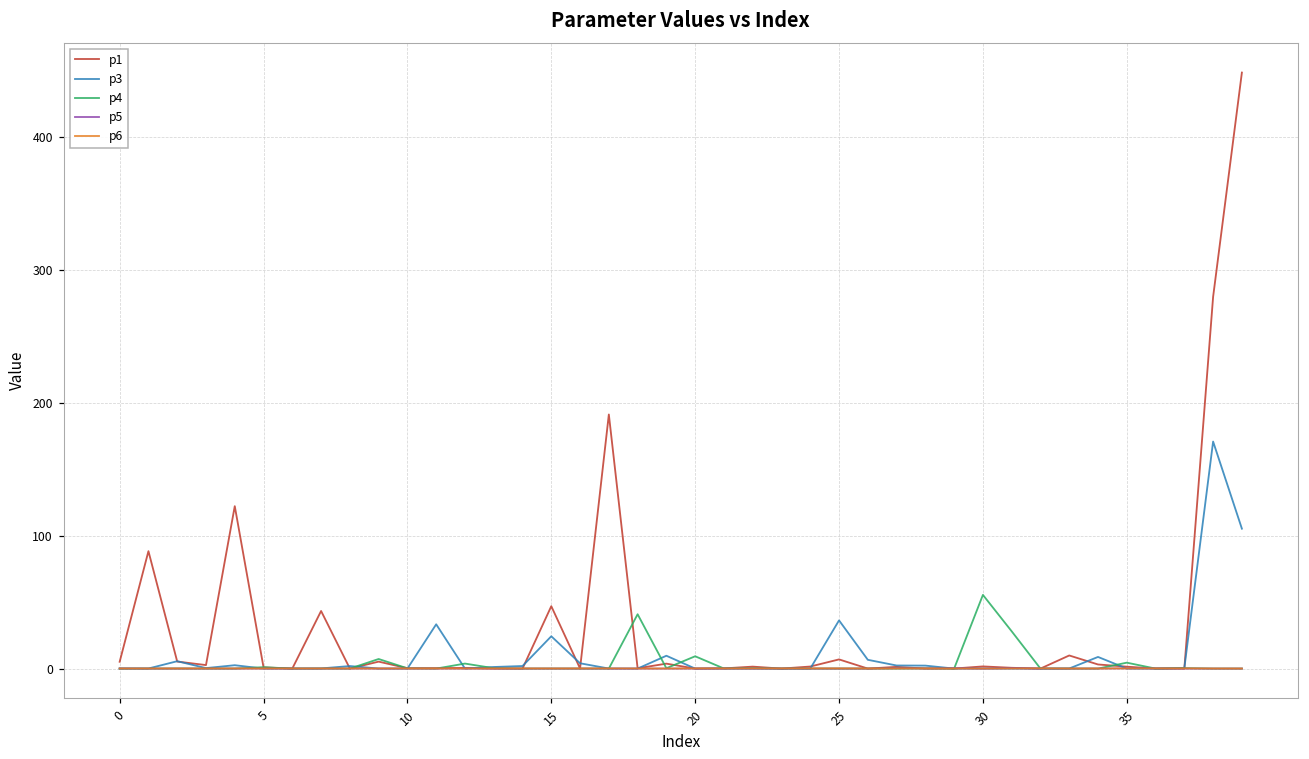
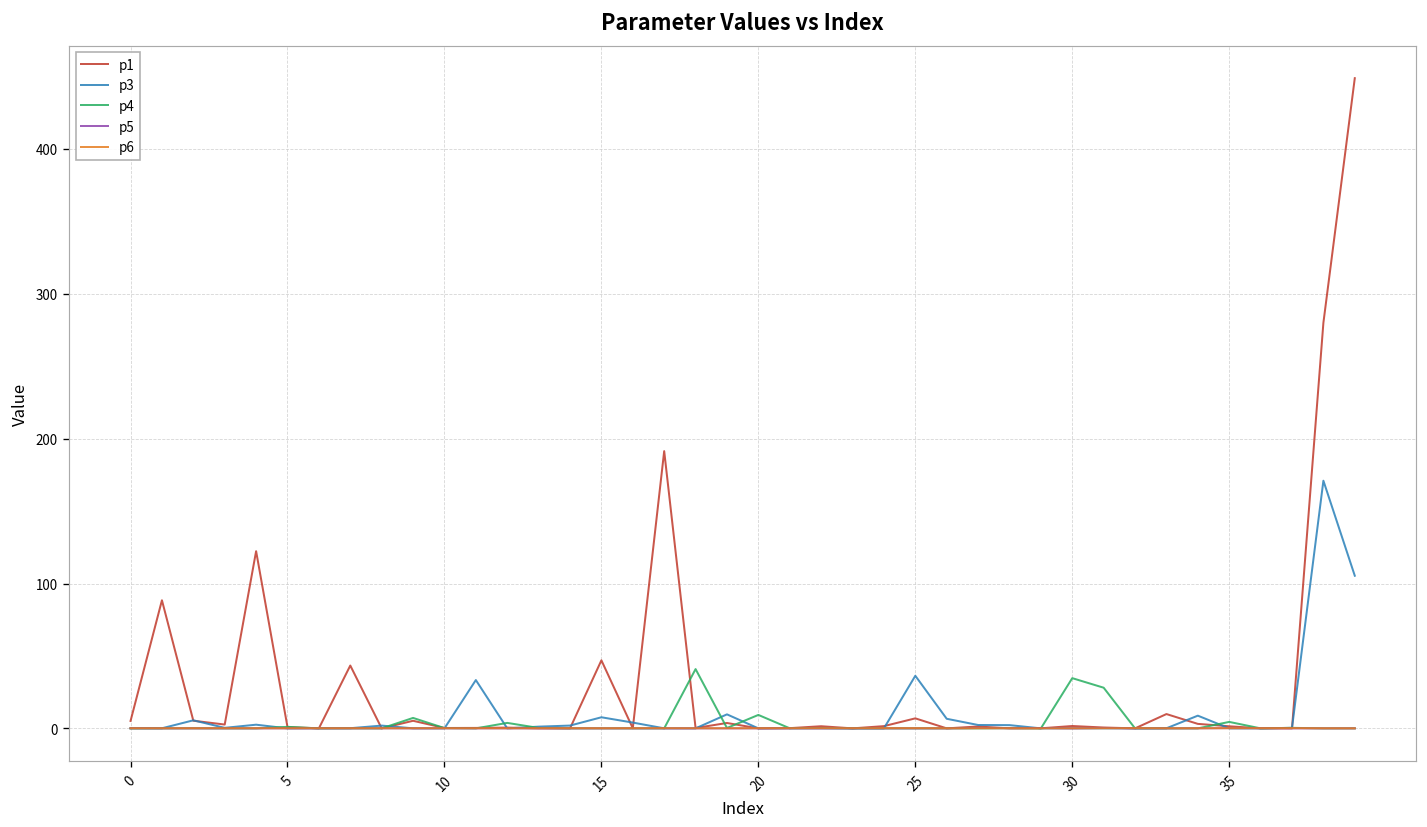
  {
    "p1": {
      "0": 5,
      "15": 47,
      "25": 7
    },
    "p3": {
-     "15": 24,
+     "15": 8,
      "25": 36
    },
    "p4": {
      "20": 9,
-     "30": 55,
+     "30": 35,
      "35": 4
    }
  }
